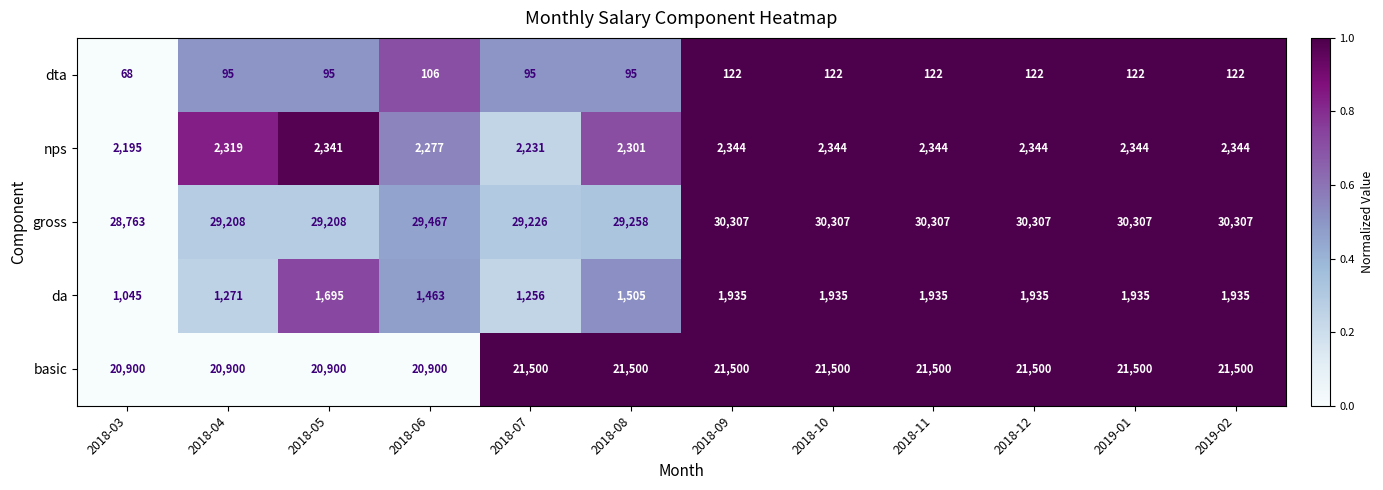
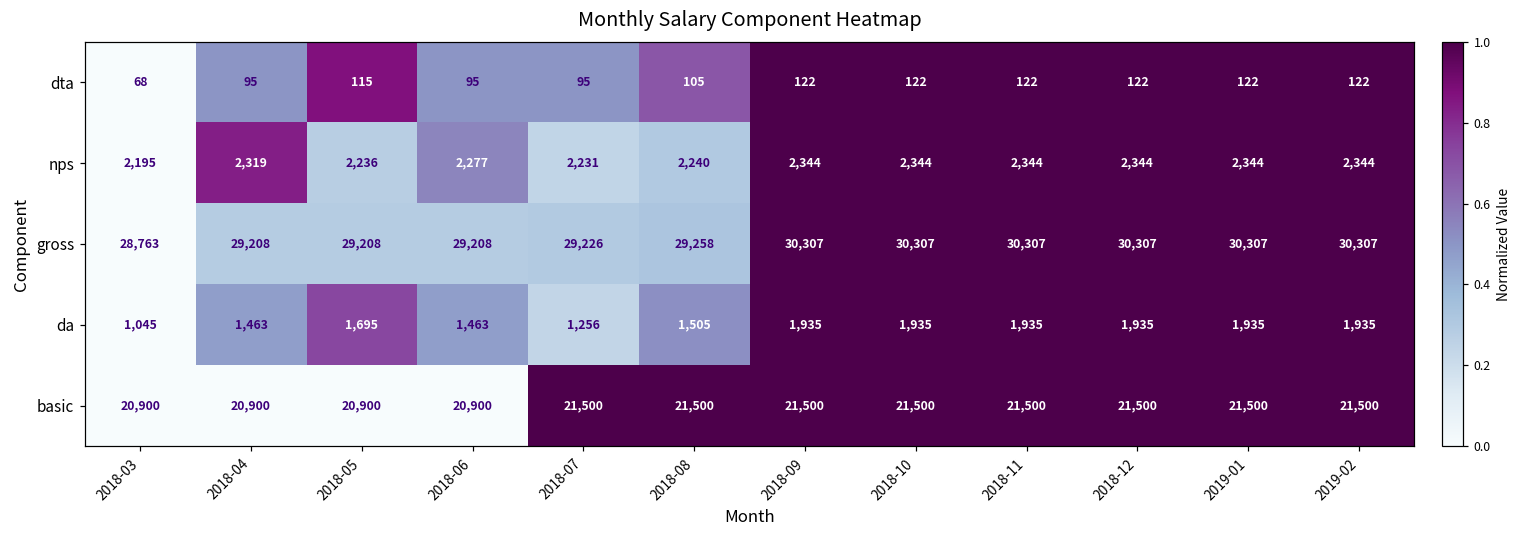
  {
    "dta": {
      "2018-03": "68",
      "2018-04": "95",
-     "2018-05": "95",
-     "2018-06": "106",
+     "2018-05": "115",
+     "2018-06": "95",
      "2018-07": "95",
-     "2018-08": "95",
+     "2018-08": "105",
      "2018-09": "122",
      "2018-10": "122",
      "2018-11": "122",
      "2018-12": "122",
      "2019-01": "122",
      "2019-02": "122"
    },
    "nps": {
      "2018-03": "2,195",
      "2018-04": "2,319",
-     "2018-05": "2,341",
+     "2018-05": "2,236",
      "2018-06": "2,277",
      "2018-07": "2,231",
-     "2018-08": "2,301",
+     "2018-08": "2,240",
      "2018-09": "2,344",
      "2018-10": "2,344",
      "2018-11": "2,344",
      "2018-12": "2,344",
      "2019-01": "2,344",
      "2019-02": "2,344"
    },
    "gross": {
      "2018-03": "28,763",
      "2018-04": "29,208",
      "2018-05": "29,208",
-     "2018-06": "29,467",
+     "2018-06": "29,208",
      "2018-07": "29,226",
      "2018-08": "29,258",
      "2018-09": "30,307",
      "2018-10": "30,307",
      "2018-11": "30,307",
      "2018-12": "30,307",
      "2019-01": "30,307",
      "2019-02": "30,307"
    },
    "da": {
      "2018-03": "1,045",
-     "2018-04": "1,271",
+     "2018-04": "1,463",
      "2018-05": "1,695",
      "2018-06": "1,463",
      "2018-07": "1,256",
      "2018-08": "1,505",
      "2018-09": "1,935",
      "2018-10": "1,935",
      "2018-11": "1,935",
      "2018-12": "1,935",
      "2019-01": "1,935",
      "2019-02": "1,935"
    },
    "basic": {
      "2018-03": "20,900",
      "2018-04": "20,900",
      "2018-05": "20,900",
      "2018-06": "20,900",
      "2018-07": "21,500",
      "2018-08": "21,500",
      "2018-09": "21,500",
      "2018-10": "21,500",
      "2018-11": "21,500",
      "2018-12": "21,500",
      "2019-01": "21,500",
      "2019-02": "21,500"
    }
  }
